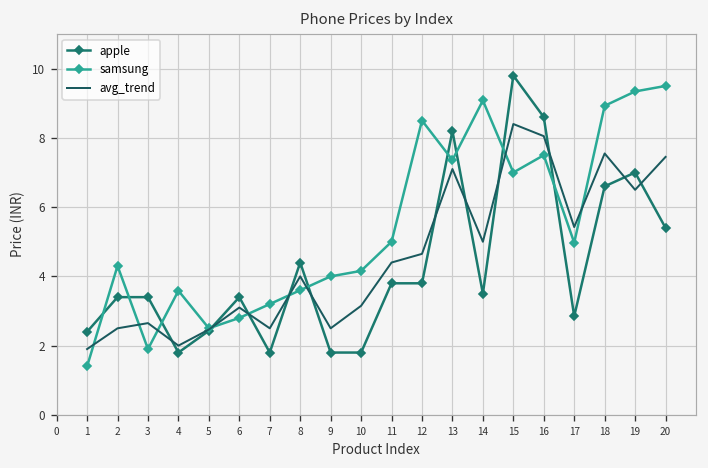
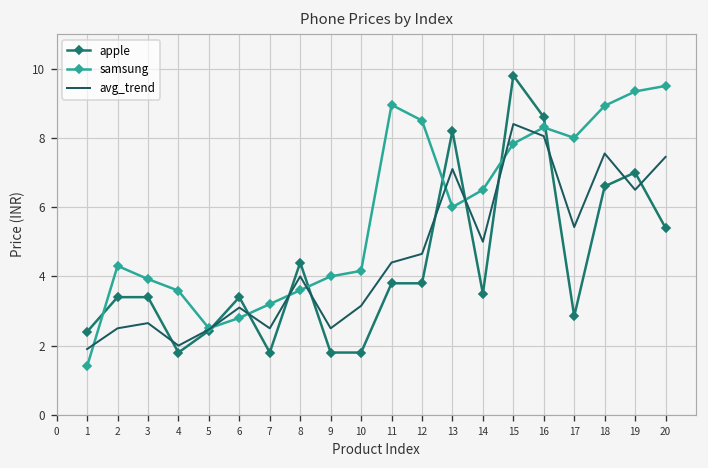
  {
    "samsung": {
      "1": 1.4,
      "2": 4.3,
-     "3": 1.9,
+     "3": 3.9,
      "4": 3.6,
      "6": 2.8,
      "7": 3.2,
      "8": 3.6,
      "9": 4.0,
      "10": 4.2,
-     "11": 5.0,
+     "11": 9.0,
      "12": 8.5,
-     "13": 7.4,
-     "14": 9.1,
-     "15": 7.0,
-     "16": 7.5,
-     "17": 5.0,
+     "13": 6.0,
+     "14": 6.5,
+     "15": 7.8,
+     "16": 8.3,
+     "17": 8.0,
      "18": 8.9,
      "19": 9.3,
      "20": 9.5
    }
  }
